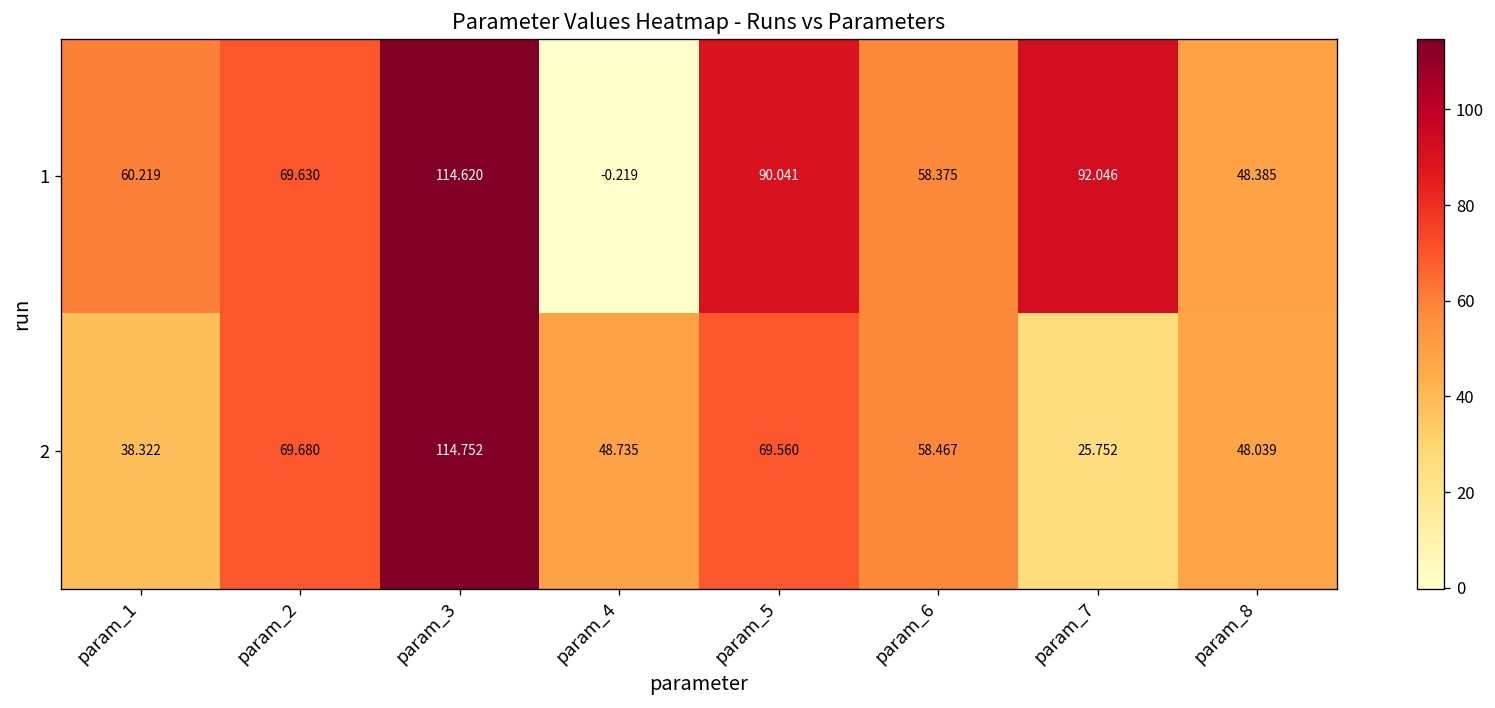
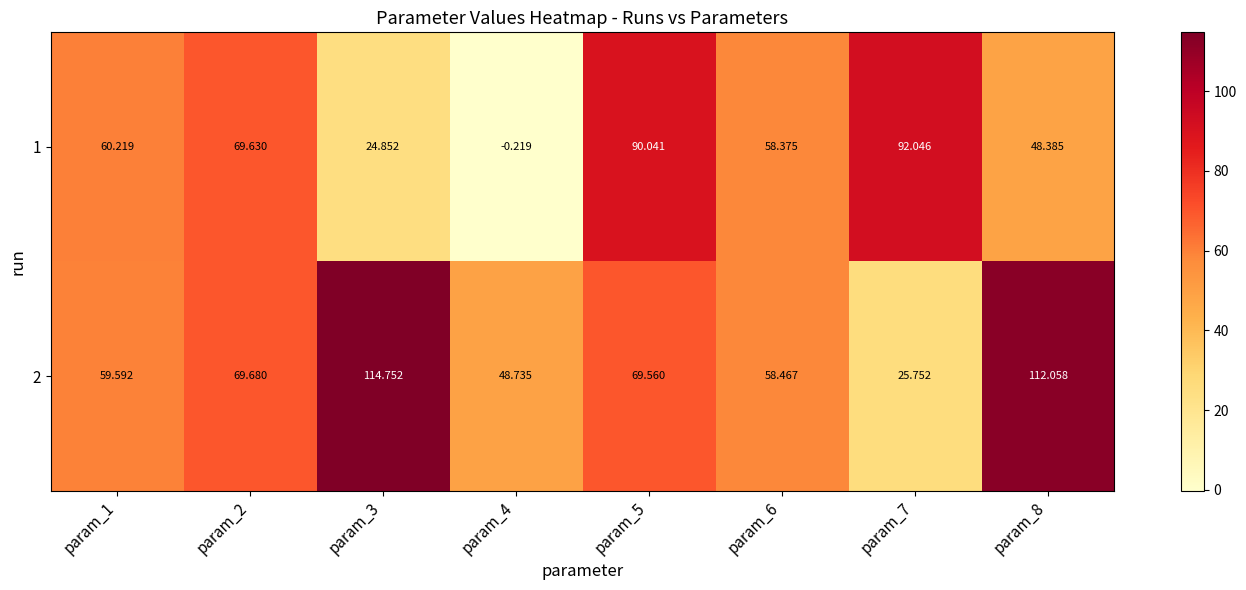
  {
    "1": {
      "param_1": 60.219,
      "param_2": 69.630,
-     "param_3": 114.620,
+     "param_3": 24.852,
      "param_4": -0.219,
      "param_5": 90.041,
      "param_6": 58.375,
      "param_7": 92.046,
      "param_8": 48.385
    },
    "2": {
-     "param_1": 38.322,
+     "param_1": 59.592,
      "param_2": 69.680,
      "param_3": 114.752,
      "param_4": 48.735,
      "param_5": 69.560,
      "param_6": 58.467,
      "param_7": 25.752,
-     "param_8": 48.039
+     "param_8": 112.058
    }
  }
